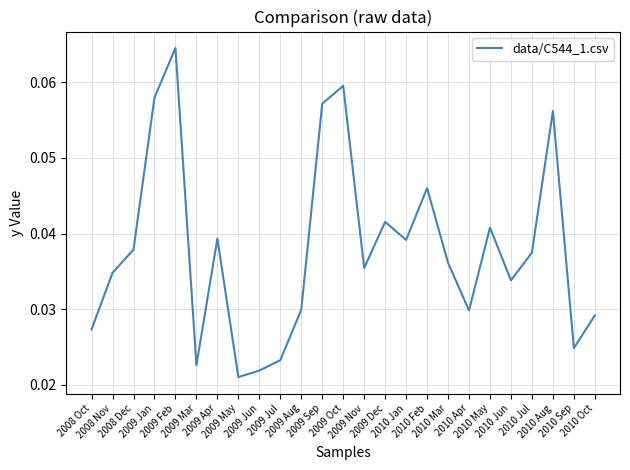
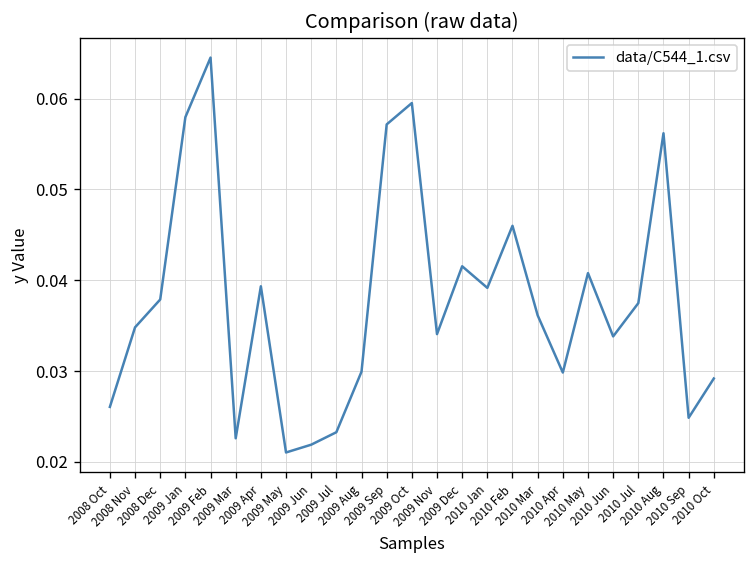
  {
-   "2008 Oct": 0.027,
+   "2008 Oct": 0.026,
    "2008 Nov": 0.035,
    "2008 Dec": 0.038,
    "2009 Jan": 0.058,
    "2009 Feb": 0.065,
    "2009 Mar": 0.023,
    "2009 Apr": 0.039,
    "2009 May": 0.021,
    "2009 Jun": 0.022,
    "2009 Jul": 0.023,
    "2009 Aug": 0.030,
    "2009 Sep": 0.057,
    "2009 Oct": 0.060,
-   "2009 Nov": 0.035,
+   "2009 Nov": 0.034,
    "2009 Dec": 0.042,
    "2010 Jan": 0.039,
    "2010 Feb": 0.046,
    "2010 Mar": 0.036,
    "2010 Apr": 0.030,
    "2010 May": 0.041,
    "2010 Jun": 0.034,
    "2010 Jul": 0.037,
    "2010 Aug": 0.056,
    "2010 Sep": 0.025,
    "2010 Oct": 0.029
  }
